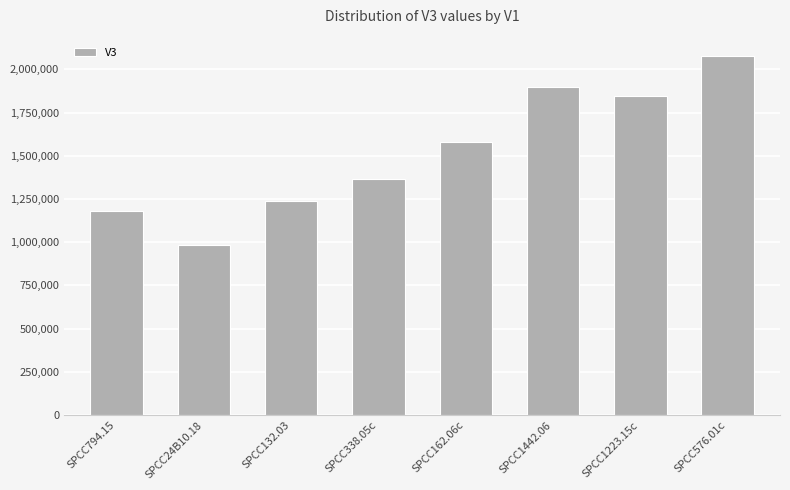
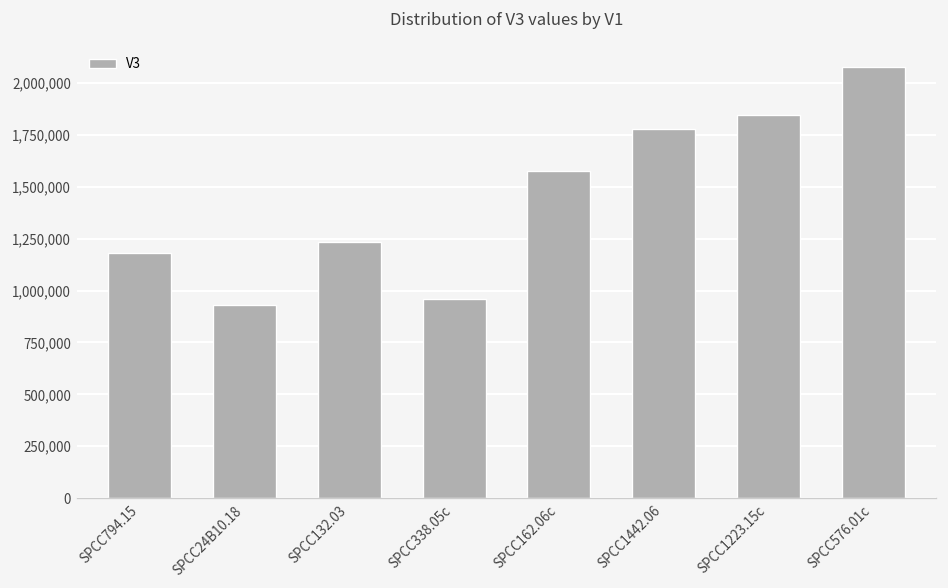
  {
    "SPCC794.15": "1,180,000",
-   "SPCC24B10.18": "980,000",
+   "SPCC24B10.18": "930,000",
    "SPCC132.03": "1,240,000",
-   "SPCC338.05c": "1,370,000",
+   "SPCC338.05c": "960,000",
    "SPCC162.06c": "1,580,000",
-   "SPCC1442.06": "1,900,000",
+   "SPCC1442.06": "1,780,000",
    "SPCC1223.15c": "1,840,000",
    "SPCC576.01c": "2,080,000"
  }
